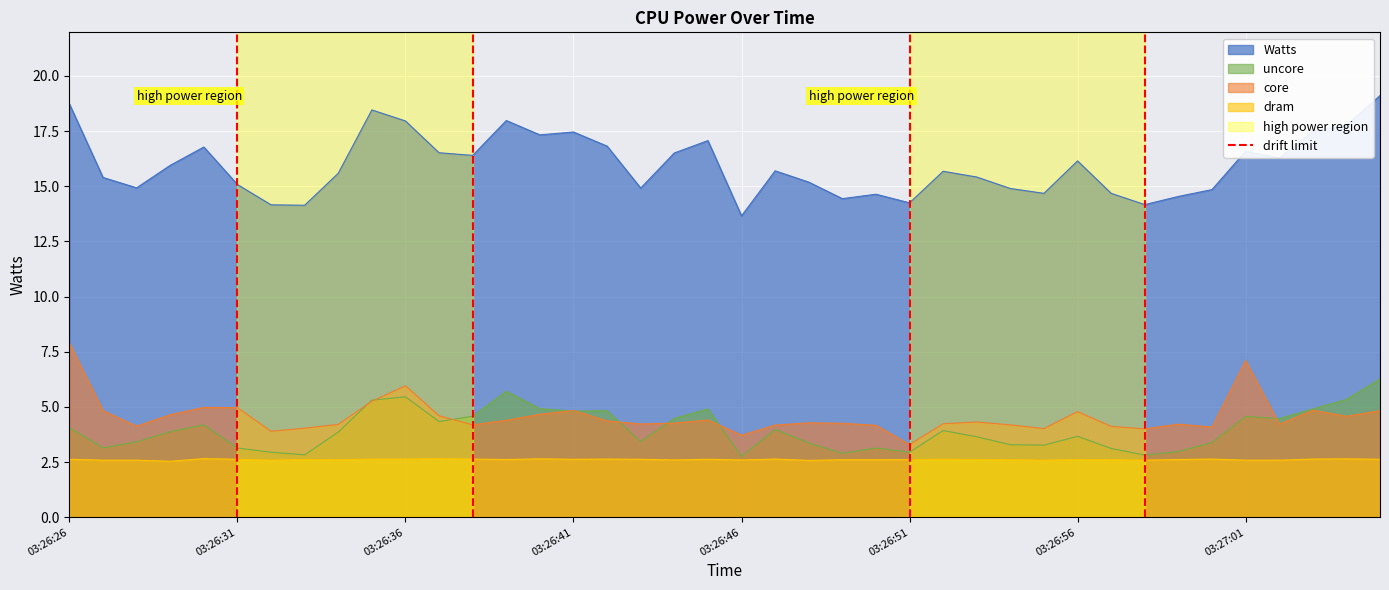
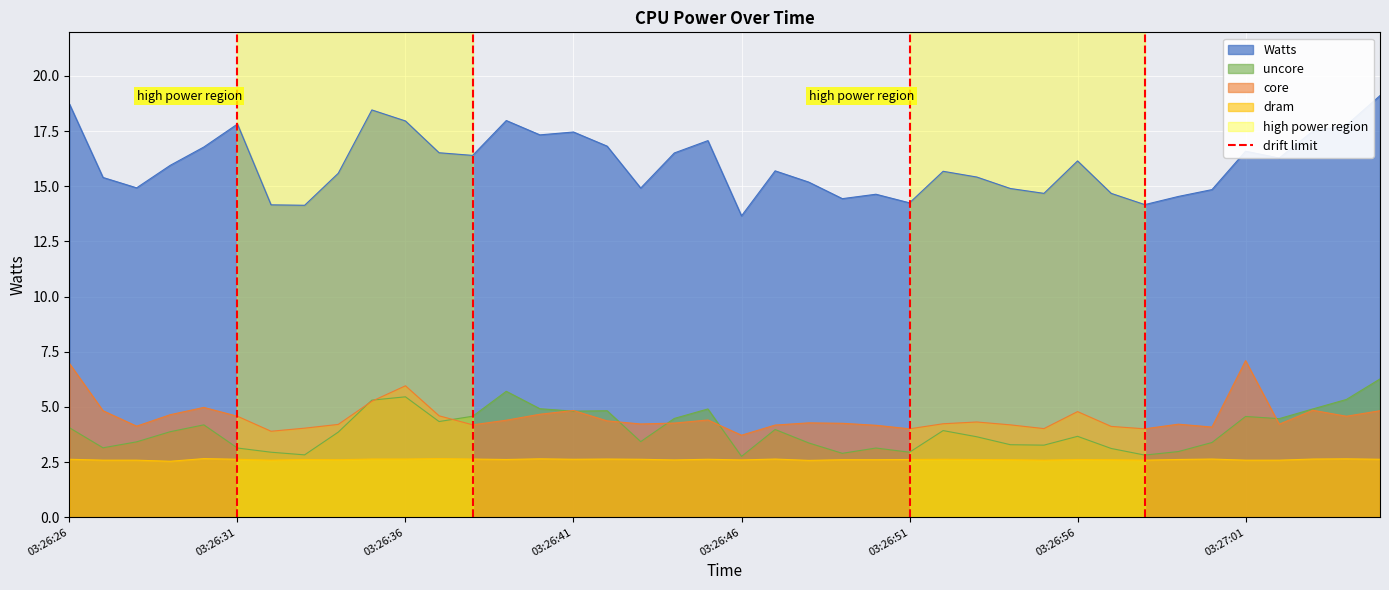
  {
    "Watts": {
      "03:26:26": 18.7,
-     "03:26:31": 15.1,
+     "03:26:31": 17.8,
      "03:26:36": 18.0,
      "03:26:41": 17.5,
      "03:26:46": 13.7,
      "03:26:51": 14.3,
      "03:26:56": 16.2
    },
    "uncore": {
      "03:26:26": 4.1,
      "03:26:31": 3.1,
      "03:26:36": 5.5,
      "03:26:46": 2.8,
      "03:26:51": 3.0,
      "03:26:56": 3.7,
      "03:27:01": 4.6
    },
    "core": {
-     "03:26:26": 7.9,
-     "03:26:31": 5.0,
+     "03:26:26": 7.0,
+     "03:26:31": 4.6,
      "03:26:36": 6.0,
      "03:26:46": 3.7,
-     "03:26:51": 3.3,
+     "03:26:51": 4.0,
      "03:26:56": 4.8,
      "03:27:01": 7.1
    },
    "dram": {
      "03:26:26": 2.6,
      "03:26:31": 2.6,
      "03:26:36": 2.6,
      "03:26:41": 2.6,
      "03:26:46": 2.6,
      "03:26:51": 2.6,
      "03:26:56": 2.6,
      "03:27:01": 2.6
    }
  }
